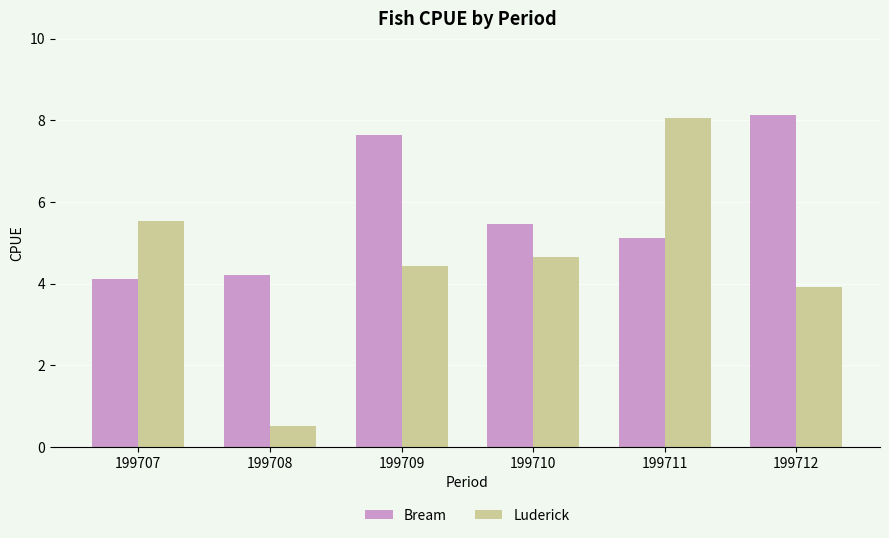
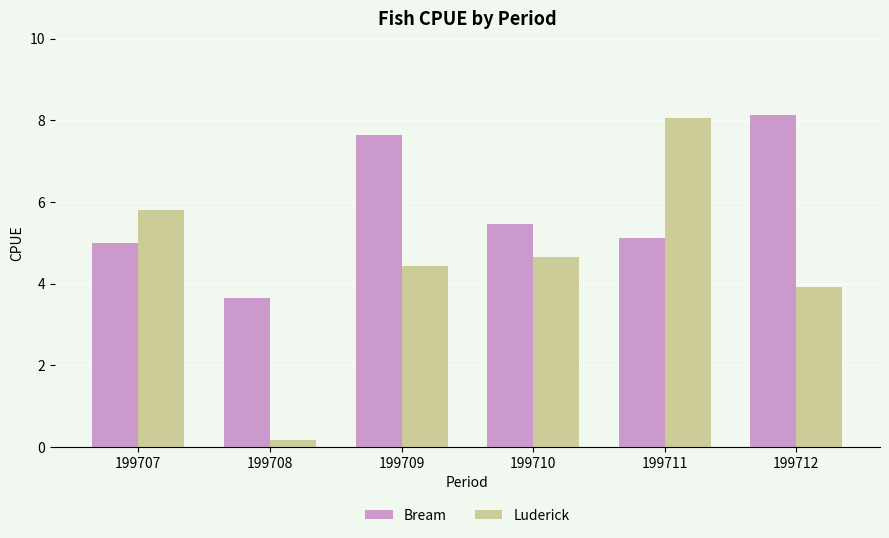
  {
    "Bream": {
-     "199707": 4.1,
-     "199708": 4.2,
+     "199707": 5.0,
+     "199708": 3.6,
      "199709": 7.6,
      "199710": 5.5,
      "199711": 5.1,
      "199712": 8.1
    },
    "Luderick": {
-     "199707": 5.5,
-     "199708": 0.5,
+     "199707": 5.8,
+     "199708": 0.2,
      "199709": 4.4,
      "199710": 4.7,
      "199711": 8.1,
      "199712": 3.9
    }
  }
